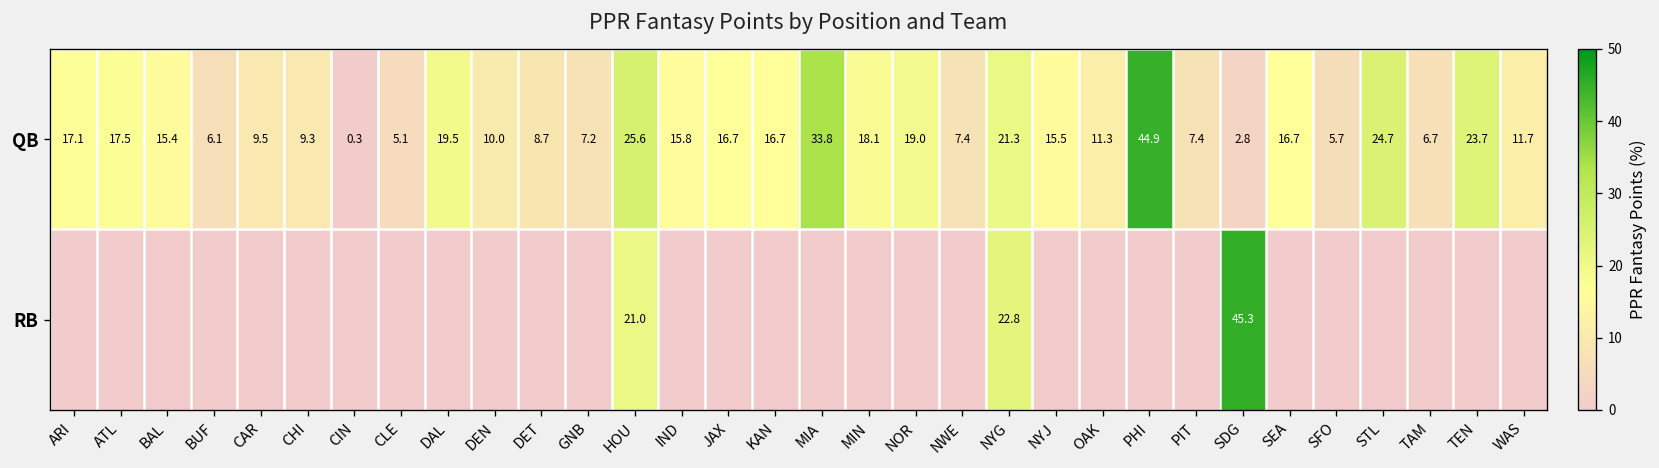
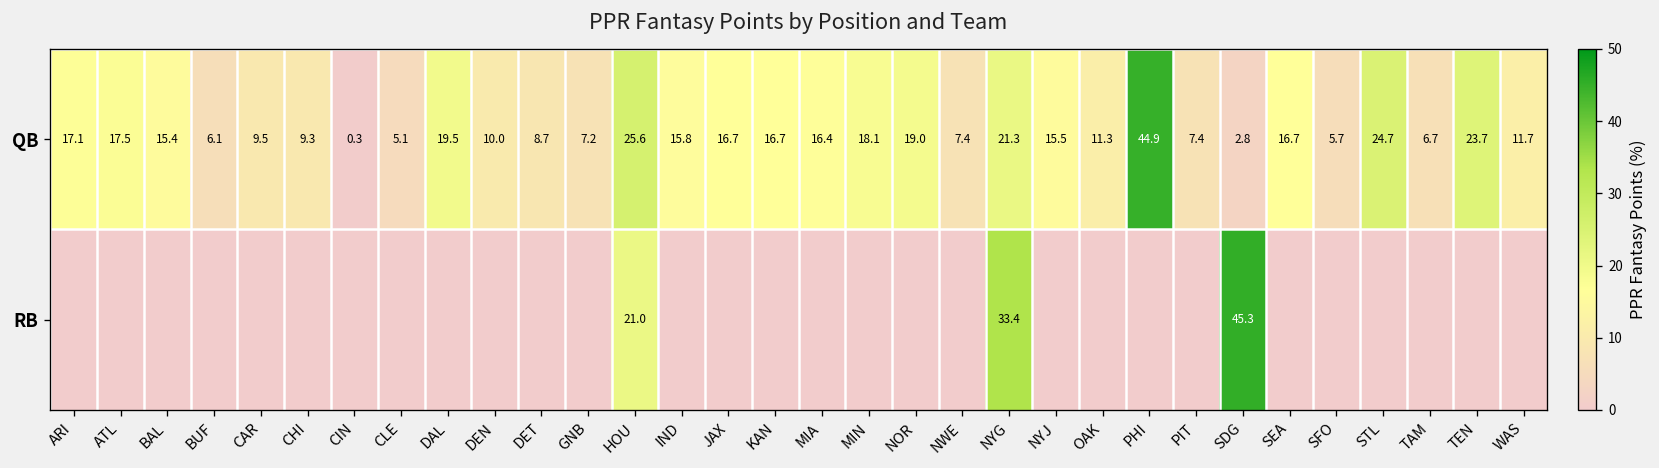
  {
    "QB": {
      "ARI": 17.1,
      "ATL": 17.5,
      "BAL": 15.4,
      "BUF": 6.1,
      "CAR": 9.5,
      "CHI": 9.3,
      "CIN": 0.3,
      "CLE": 5.1,
      "DAL": 19.5,
      "DEN": 10.0,
      "DET": 8.7,
      "GNB": 7.2,
      "HOU": 25.6,
      "IND": 15.8,
      "JAX": 16.7,
      "KAN": 16.7,
-     "MIA": 33.8,
+     "MIA": 16.4,
      "MIN": 18.1,
      "NOR": 19.0,
      "NWE": 7.4,
      "NYG": 21.3,
      "NYJ": 15.5,
      "OAK": 11.3,
      "PHI": 44.9,
      "PIT": 7.4,
      "SDG": 2.8,
      "SEA": 16.7,
      "SFO": 5.7,
      "STL": 24.7,
      "TAM": 6.7,
      "TEN": 23.7,
      "WAS": 11.7
    },
    "RB": {
      "HOU": 21.0,
-     "NYG": 22.8,
+     "NYG": 33.4,
      "SDG": 45.3
    }
  }
